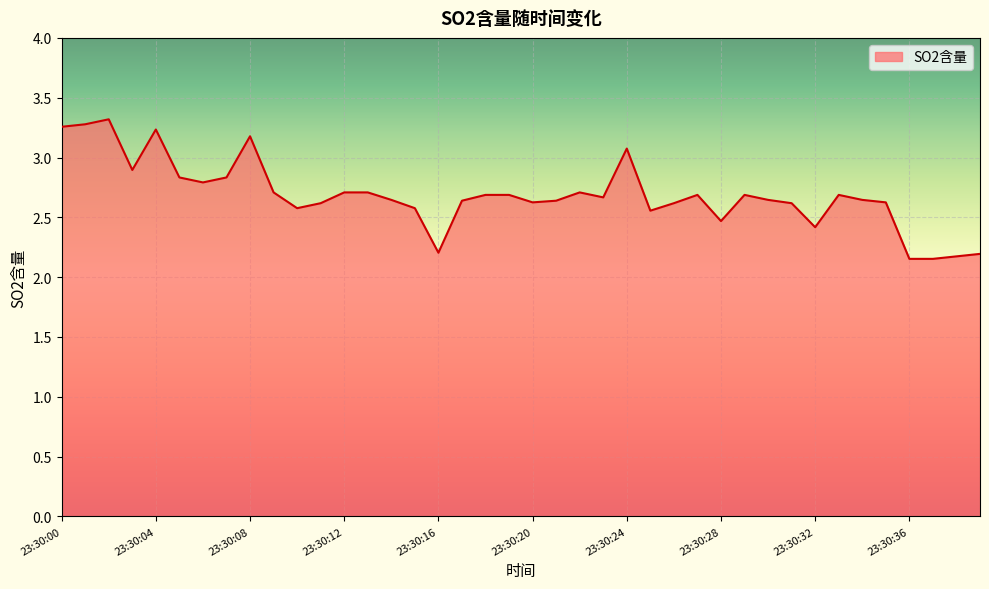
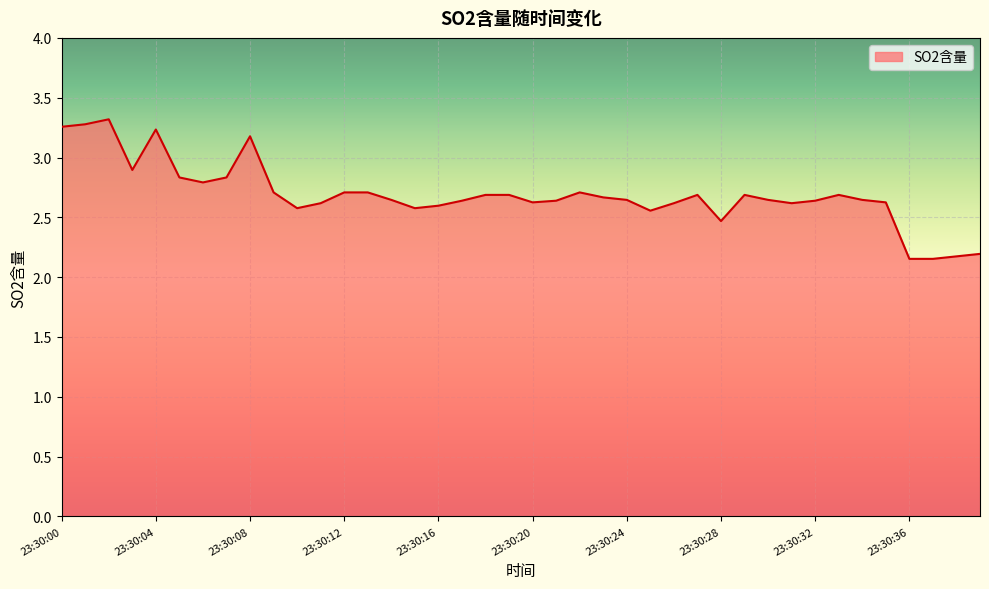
  {
    "23:30:00": 3.26,
    "23:30:04": 3.23,
    "23:30:08": 3.18,
    "23:30:12": 2.71,
-   "23:30:16": 2.20,
+   "23:30:16": 2.60,
    "23:30:20": 2.63,
-   "23:30:24": 3.07,
+   "23:30:24": 2.65,
    "23:30:28": 2.47,
-   "23:30:32": 2.42,
+   "23:30:32": 2.64,
    "23:30:36": 2.15
  }
